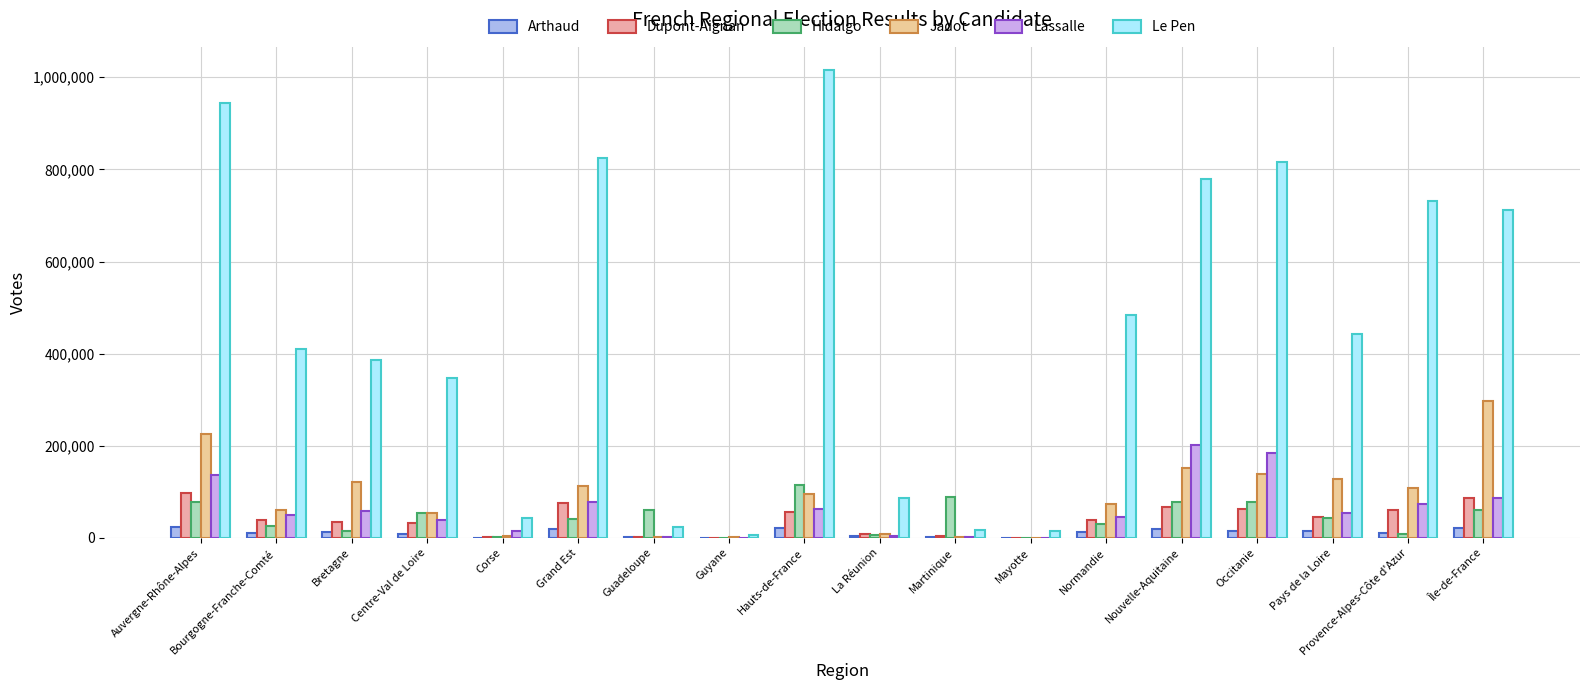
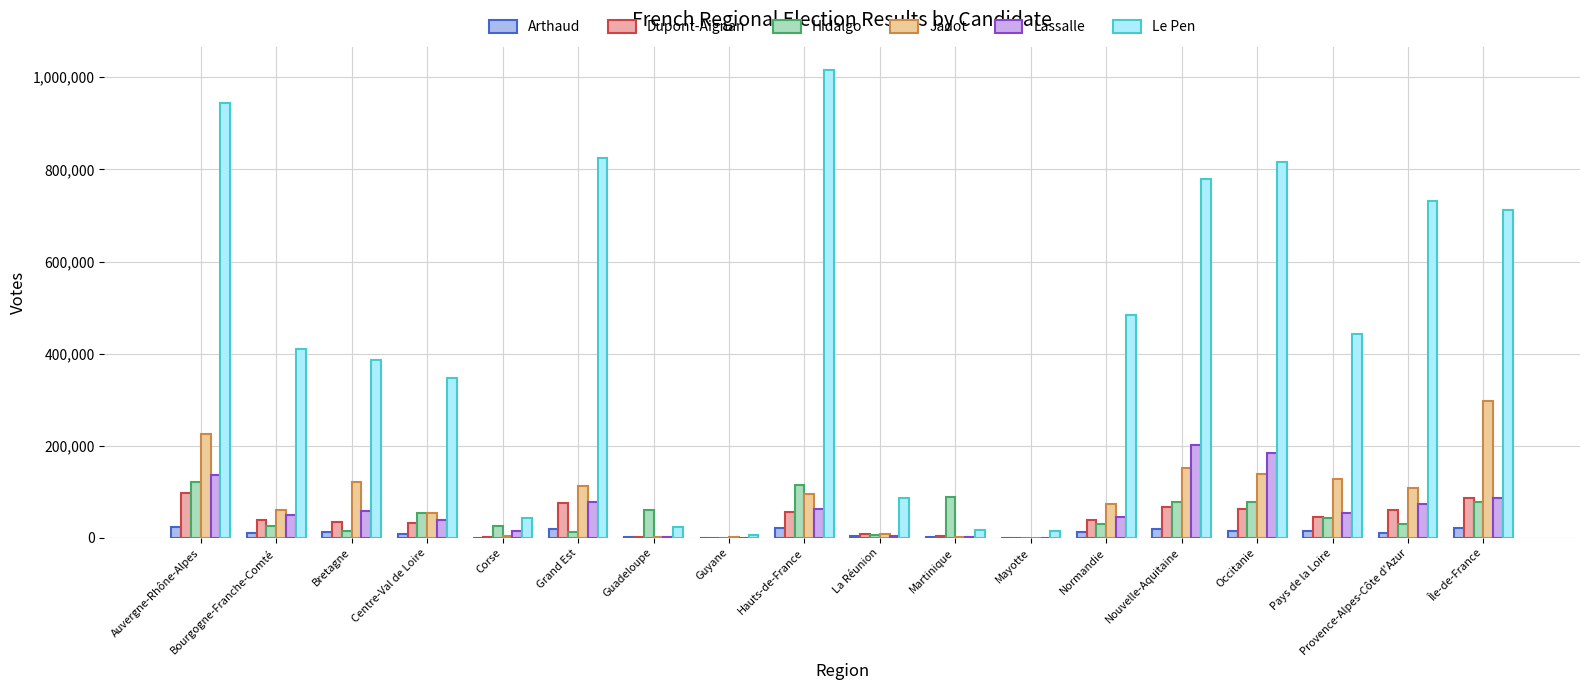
  {
    "Hidalgo": {
-     "Auvergne-Rhône-Alpes": "80,000",
+     "Auvergne-Rhône-Alpes": "120,000",
      "Bourgogne-Franche-Comté": "30,000",
      "Bretagne": "10,000",
      "Centre-Val de Loire": "50,000",
-     "Corse": "0",
-     "Grand Est": "40,000",
+     "Corse": "30,000",
+     "Grand Est": "10,000",
      "Guadeloupe": "60,000",
      "Hauts-de-France": "110,000",
      "La Réunion": "10,000",
      "Martinique": "90,000",
      "Normandie": "30,000",
      "Nouvelle-Aquitaine": "80,000",
      "Occitanie": "80,000",
      "Pays de la Loire": "40,000",
-     "Provence-Alpes-Côte d'Azur": "10,000",
-     "Île-de-France": "60,000"
+     "Provence-Alpes-Côte d'Azur": "30,000",
+     "Île-de-France": "80,000"
    }
  }
